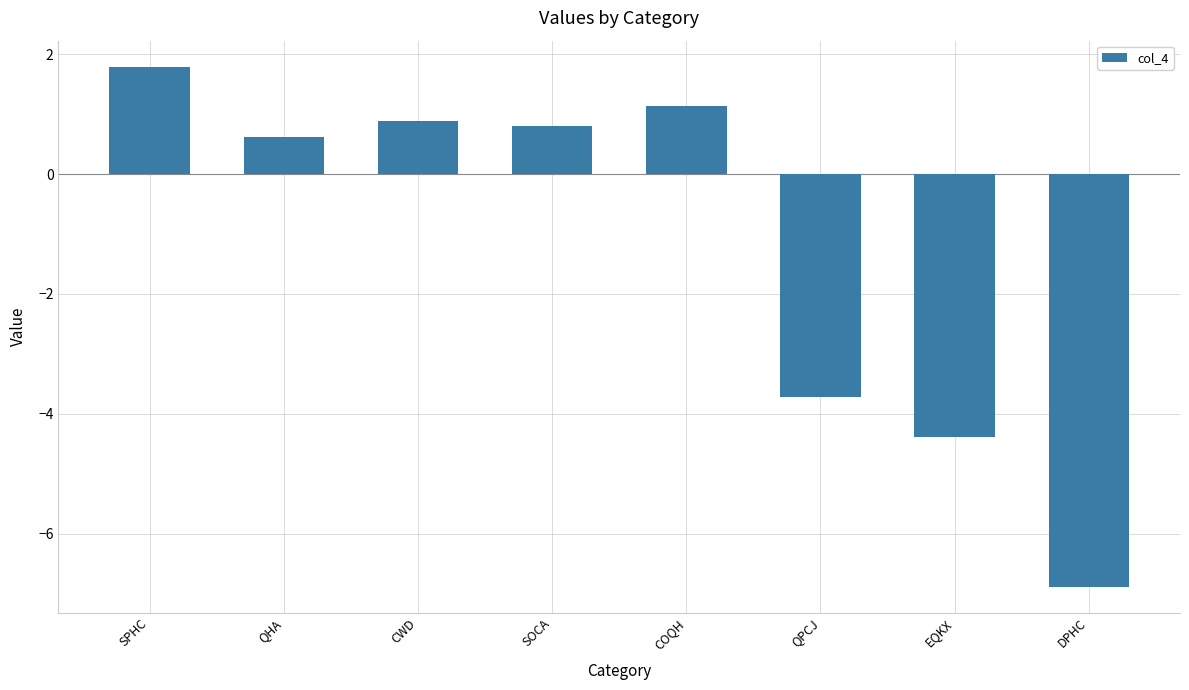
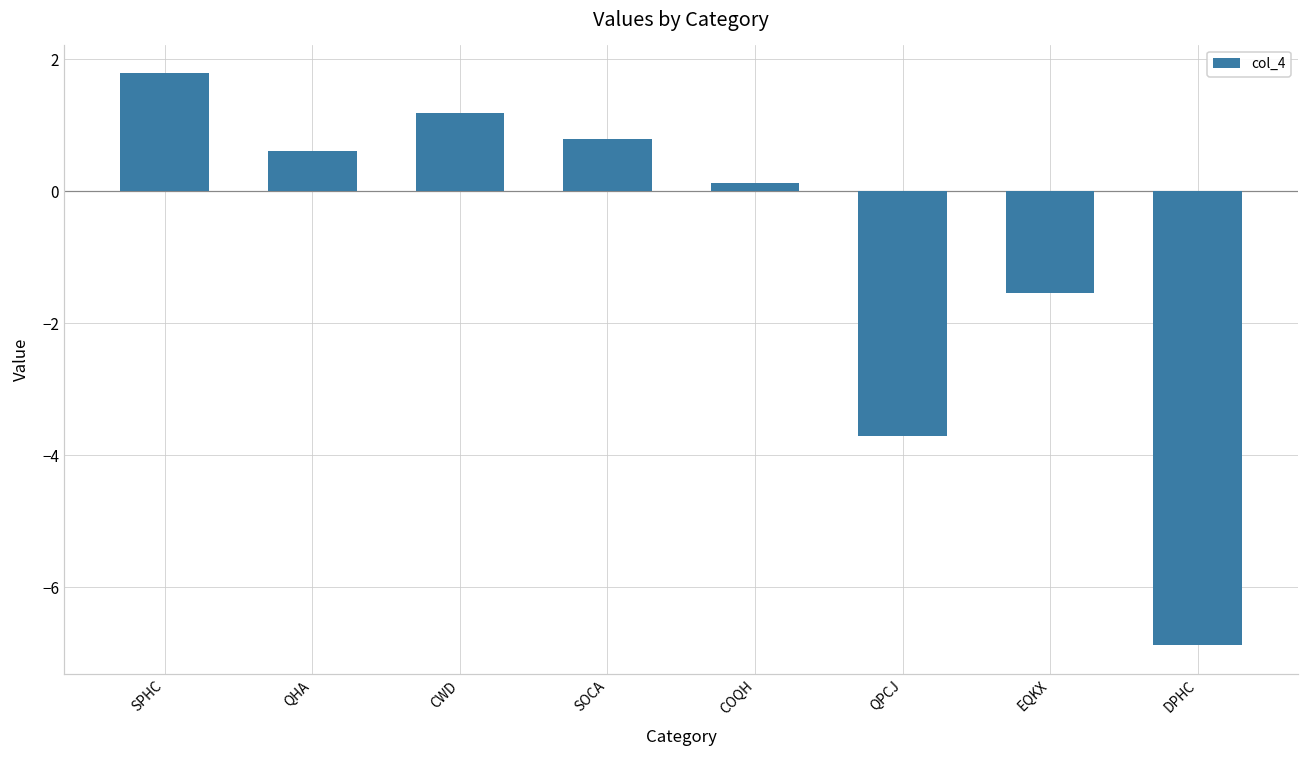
  {
    "SPHC": 1.8,
    "QHA": 0.6,
-   "CWD": 0.9,
+   "CWD": 1.2,
    "SOCA": 0.8,
-   "COQH": 1.1,
+   "COQH": 0.1,
    "QPCJ": -3.7,
-   "EQKX": -4.4,
+   "EQKX": -1.5,
    "DPHC": -6.9
  }
